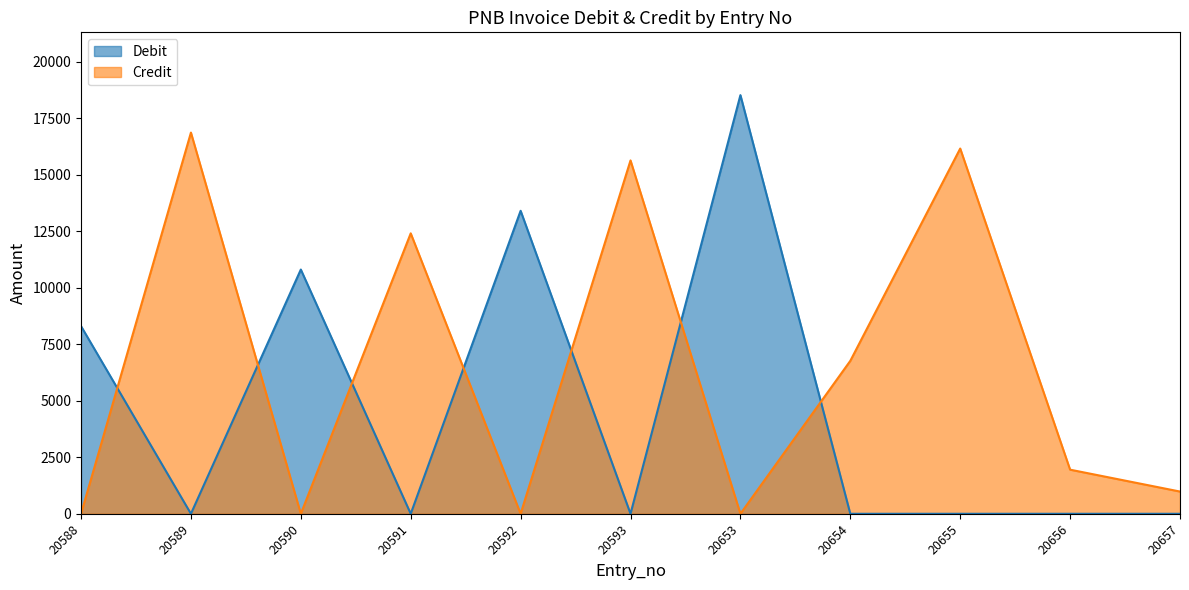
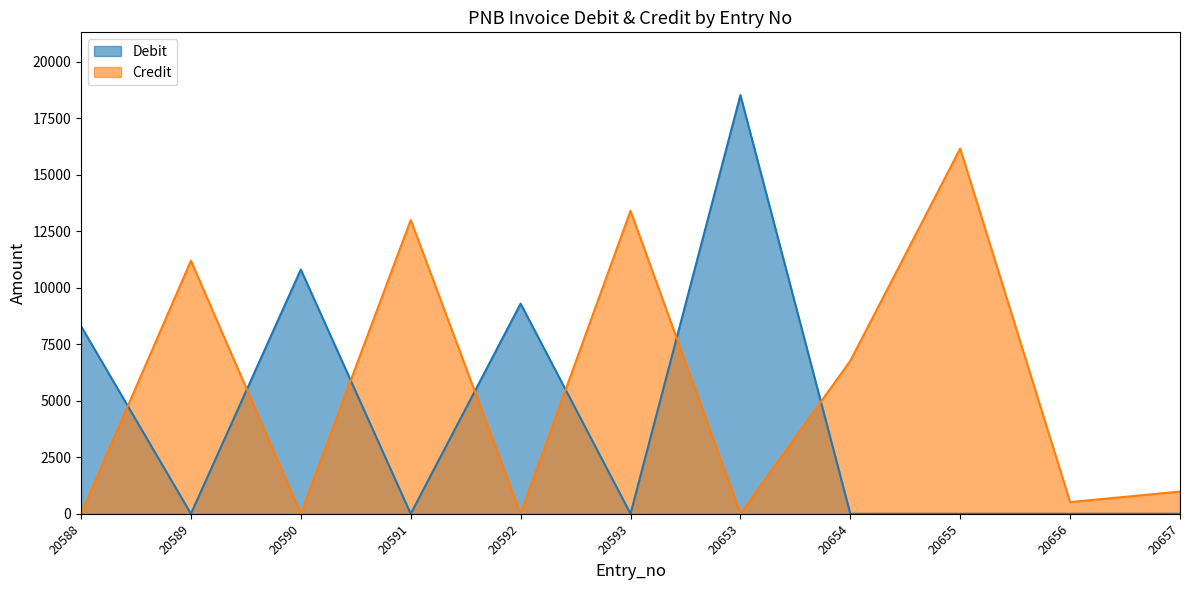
  {
    "Debit": {
      "20588": 8300,
      "20589": 0,
      "20590": 10800,
      "20591": 0,
-     "20592": 13400,
+     "20592": 9300,
      "20593": 0,
      "20653": 18500,
      "20654": 0,
      "20655": 0,
      "20656": 0,
      "20657": 0
    },
    "Credit": {
      "20588": 0,
-     "20589": 16900,
+     "20589": 11200,
      "20590": 0,
-     "20591": 12400,
+     "20591": 13000,
      "20592": 0,
-     "20593": 15600,
+     "20593": 13400,
      "20653": 0,
      "20654": 6800,
      "20655": 16200,
-     "20656": 2000,
+     "20656": 500,
      "20657": 1000
    }
  }
